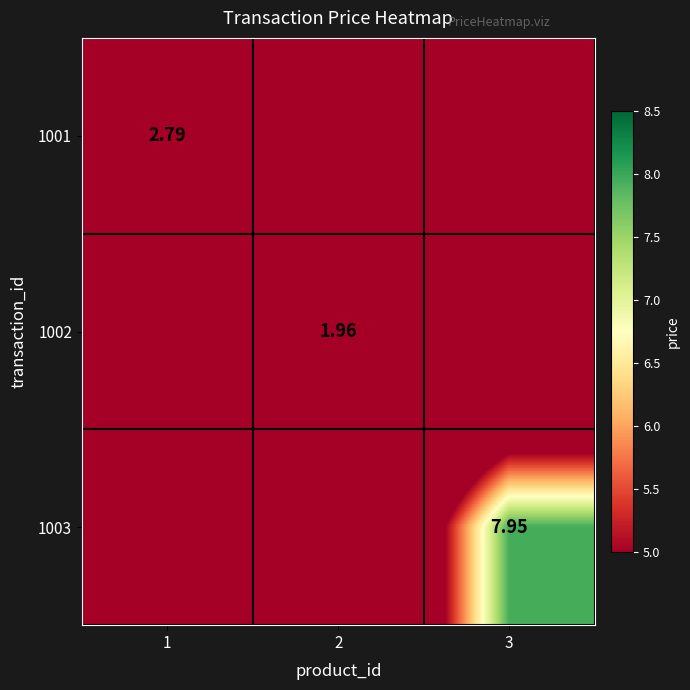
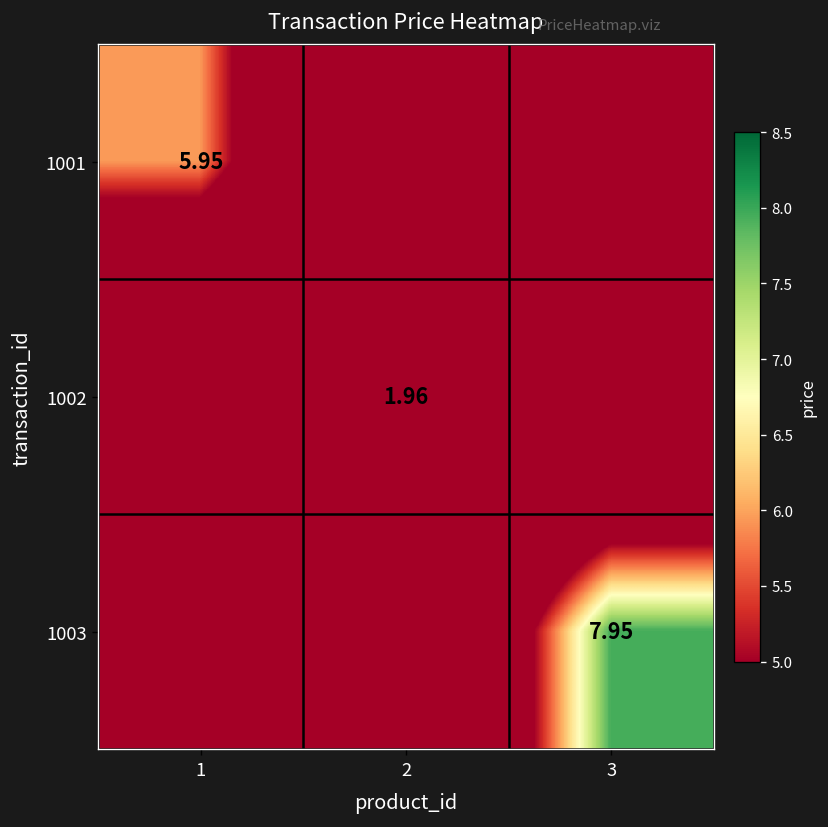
  {
    "1001": {
-     "1": 2.79
+     "1": 5.95
    },
    "1002": {
      "2": 1.96
    },
    "1003": {
      "3": 7.95
    }
  }
